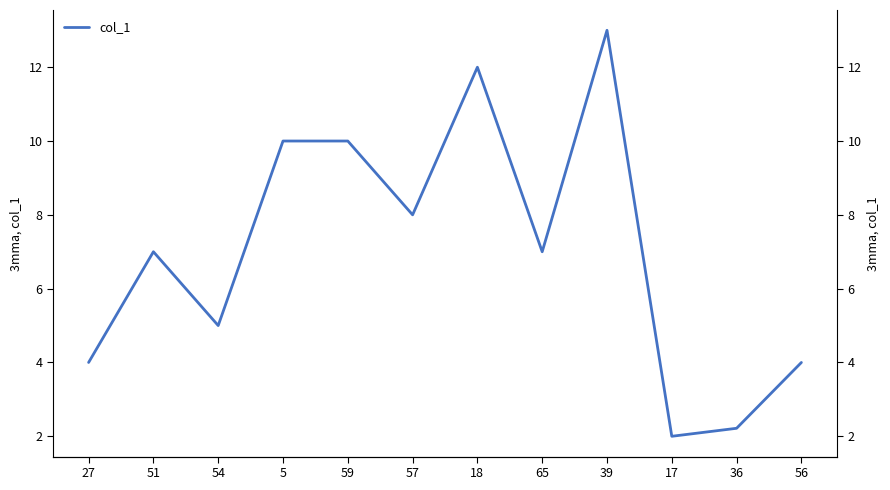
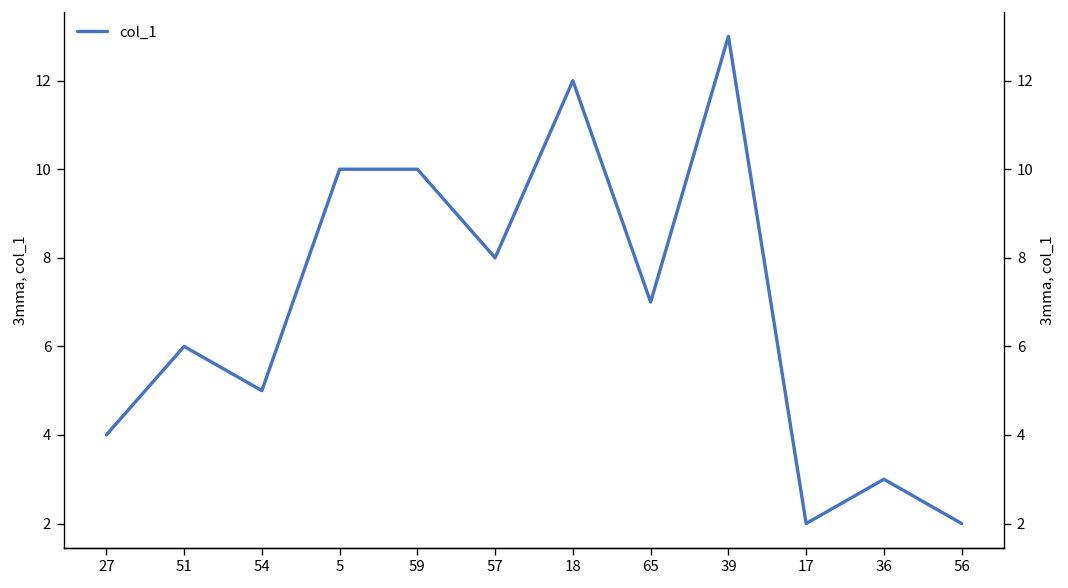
  {
    "27": 4.0,
-   "51": 7,
+   "51": 6,
    "54": 5.0,
    "5": 10.0,
    "59": 10.0,
    "57": 8.0,
    "18": 12.0,
    "65": 7.0,
    "39": 13.0,
    "17": 2.0,
-   "36": 2.2,
-   "56": 4
+   "36": 3.0,
+   "56": 2
  }
